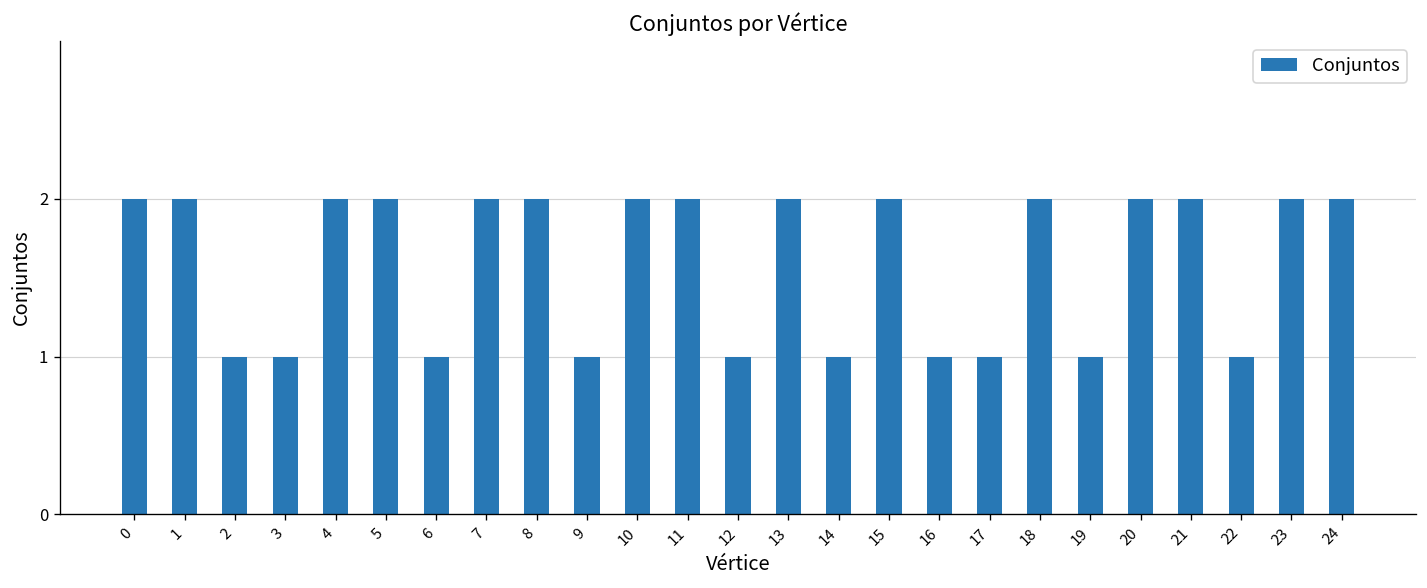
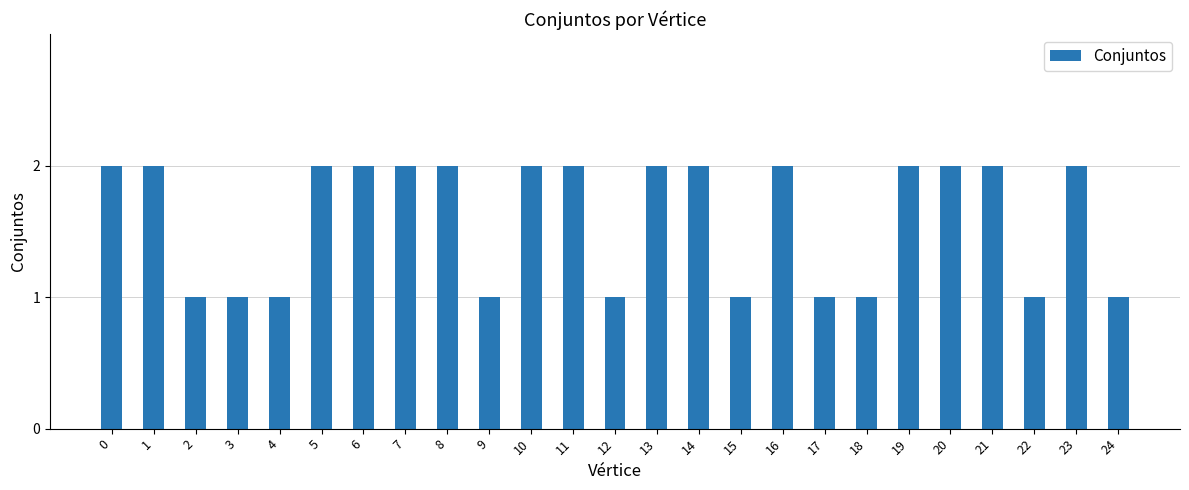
  {
    "0": 2,
    "1": 2,
    "2": 1,
    "3": 1,
-   "4": 2,
+   "4": 1,
    "5": 2,
-   "6": 1,
+   "6": 2,
    "7": 2,
    "8": 2,
    "9": 1,
    "10": 2,
    "11": 2,
    "12": 1,
    "13": 2,
-   "14": 1,
-   "15": 2,
-   "16": 1,
+   "14": 2,
+   "15": 1,
+   "16": 2,
    "17": 1,
-   "18": 2,
-   "19": 1,
+   "18": 1,
+   "19": 2,
    "20": 2,
    "21": 2,
    "22": 1,
    "23": 2,
-   "24": 2
+   "24": 1
  }
